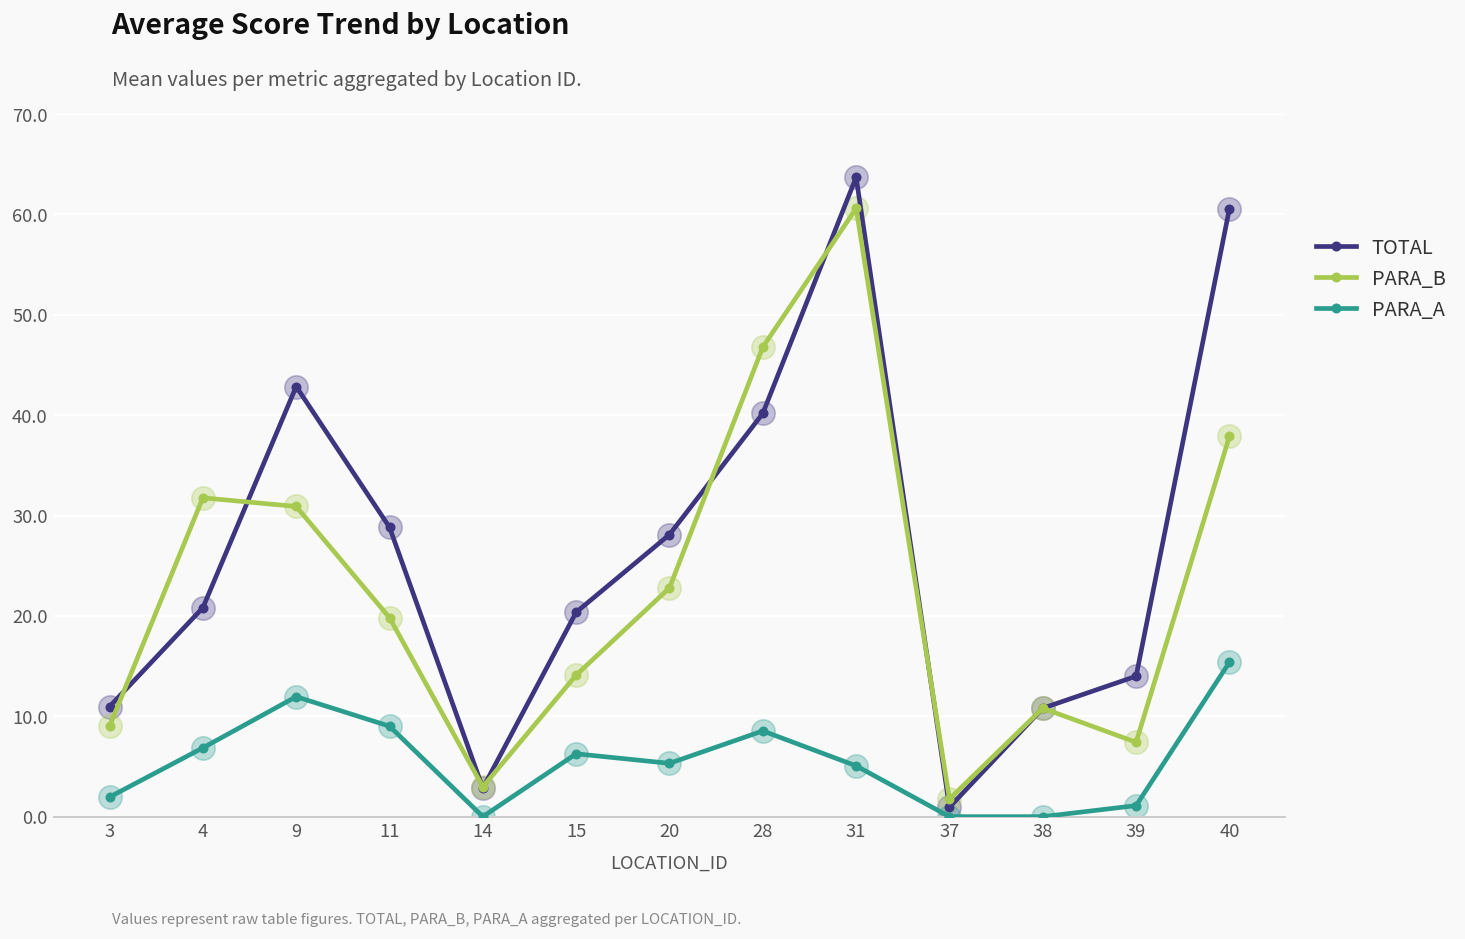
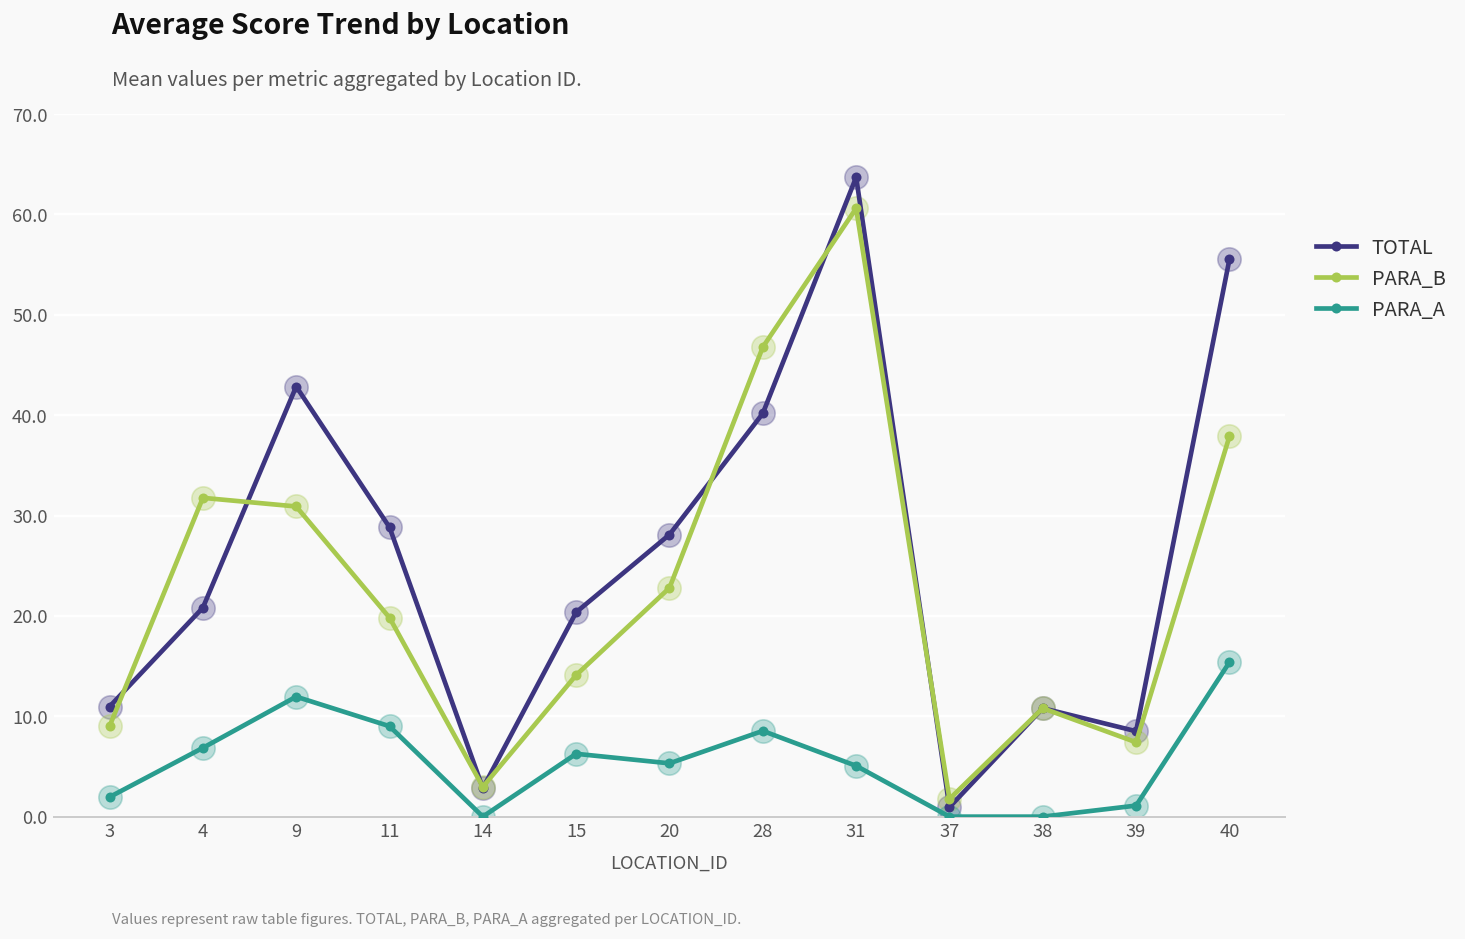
  {
    "TOTAL": {
      "3": 11,
      "4": 21,
      "9": 43,
      "11": 29,
      "15": 20,
      "20": 28,
      "28": 40,
      "31": 64,
      "37": 1,
-     "39": 14,
-     "40": 61
+     "39": 9,
+     "40": 56
    },
    "PARA_B": {
      "3": 9,
      "4": 32,
      "9": 31,
      "11": 20,
      "15": 14,
      "20": 23,
      "28": 47,
      "31": 61,
      "37": 2,
      "39": 7,
      "40": 38
    },
    "PARA_A": {
      "3": 2,
      "4": 7,
      "9": 12,
      "11": 9,
      "14": 0,
      "15": 6,
      "20": 5,
      "28": 9,
      "31": 5,
      "37": 0,
      "38": 0,
      "39": 1,
      "40": 15
    }
  }
